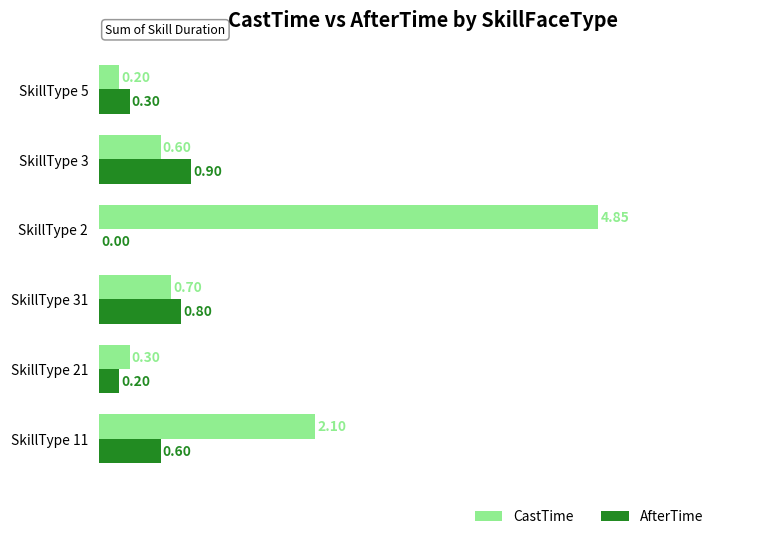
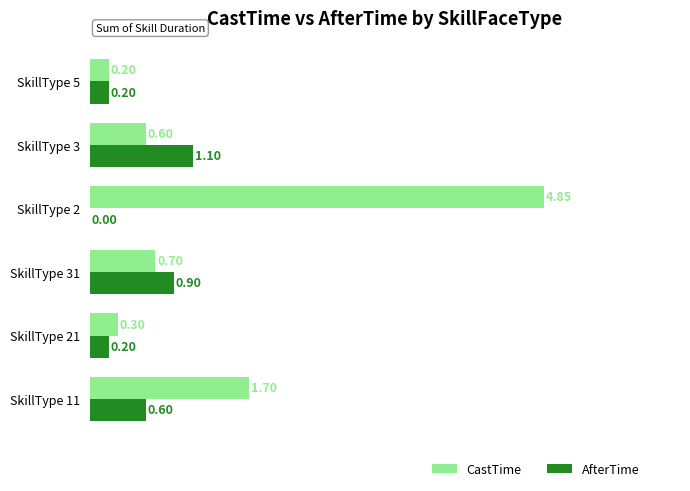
  {
    "CastTime": {
      "SkillType 5": 0.20,
      "SkillType 3": 0.60,
      "SkillType 2": 4.85,
      "SkillType 31": 0.70,
      "SkillType 21": 0.30,
-     "SkillType 11": 2.10
+     "SkillType 11": 1.70
    },
    "AfterTime": {
-     "SkillType 5": 0.30,
-     "SkillType 3": 0.90,
+     "SkillType 5": 0.20,
+     "SkillType 3": 1.10,
      "SkillType 2": 0.00,
-     "SkillType 31": 0.80,
+     "SkillType 31": 0.90,
      "SkillType 21": 0.20,
      "SkillType 11": 0.60
    }
  }
